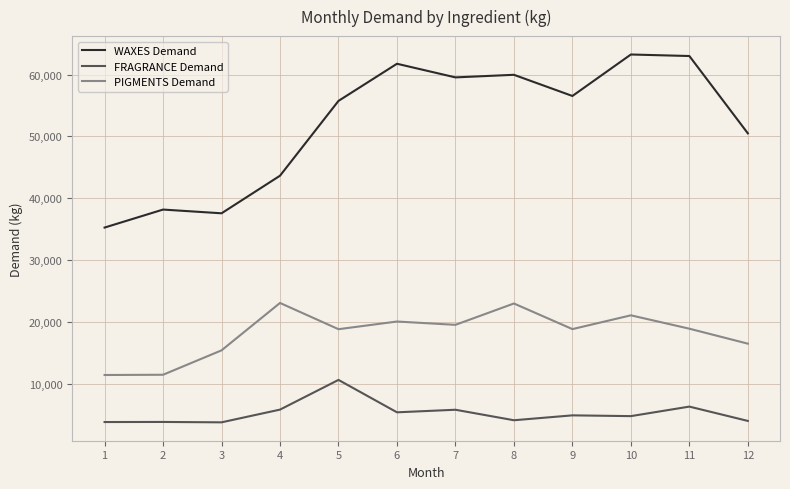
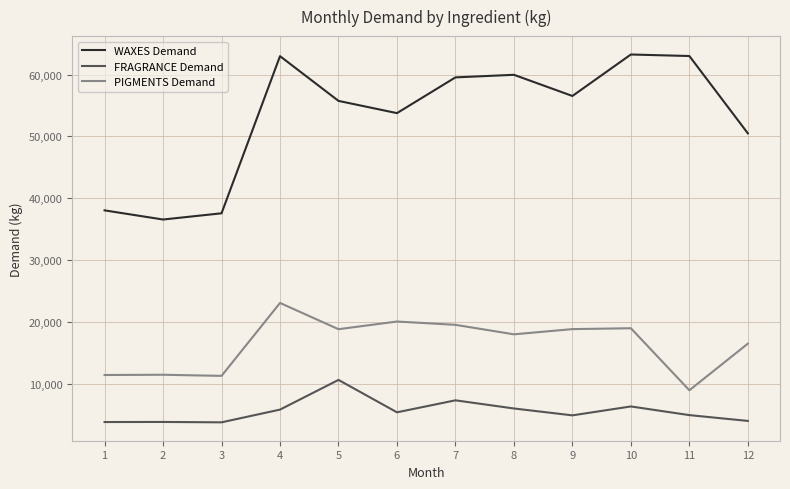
  {
    "WAXES Demand": {
-     "1": "35,000",
-     "2": "38,000",
+     "1": "38,000",
+     "2": "37,000",
      "3": "38,000",
-     "4": "44,000",
+     "4": "63,000",
      "5": "56,000",
-     "6": "62,000",
+     "6": "54,000",
      "7": "60,000",
      "8": "60,000",
      "9": "57,000",
      "10": "63,000",
      "11": "63,000",
      "12": "51,000"
    },
    "FRAGRANCE Demand": {
      "1": "4,000",
      "2": "4,000",
      "3": "4,000",
      "4": "6,000",
      "5": "11,000",
      "6": "5,000",
-     "7": "6,000",
-     "8": "4,000",
+     "7": "7,000",
+     "8": "6,000",
      "9": "5,000",
-     "10": "5,000",
-     "11": "6,000",
+     "10": "6,000",
+     "11": "5,000",
      "12": "4,000"
    },
    "PIGMENTS Demand": {
      "1": "11,000",
      "2": "11,000",
-     "3": "15,000",
+     "3": "11,000",
      "4": "23,000",
      "5": "19,000",
      "6": "20,000",
      "7": "20,000",
-     "8": "23,000",
+     "8": "18,000",
      "9": "19,000",
-     "10": "21,000",
-     "11": "19,000",
+     "10": "19,000",
+     "11": "9,000",
      "12": "16,000"
    }
  }
